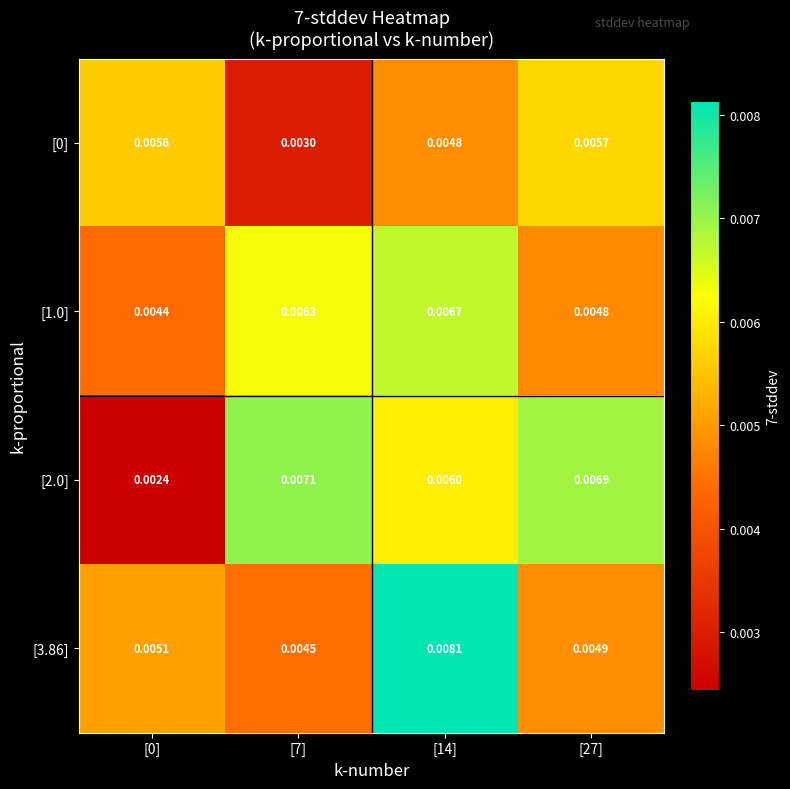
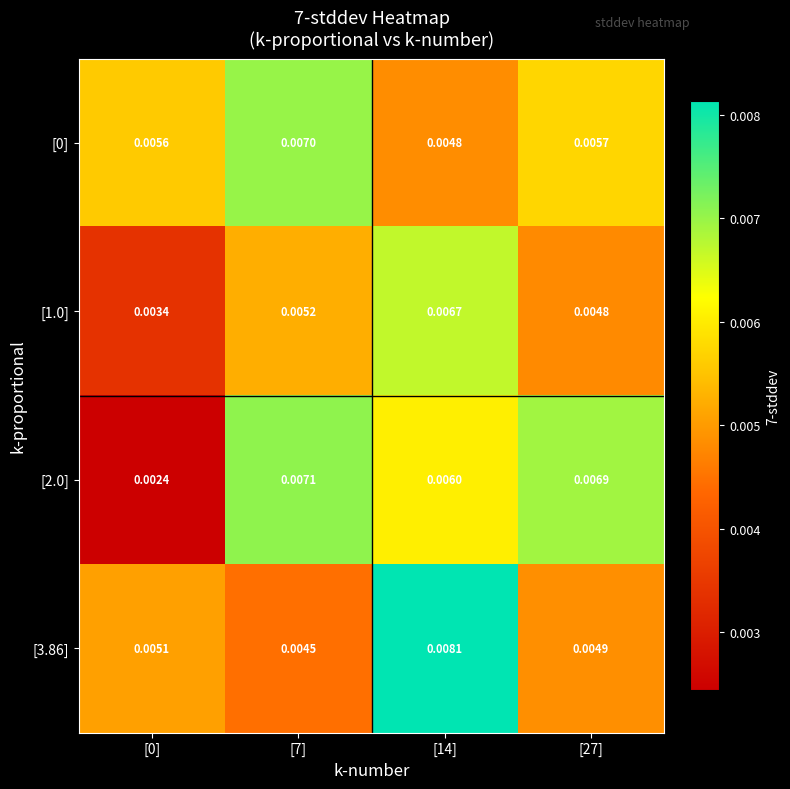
  {
    "[0]": {
      "[0]": 0.0056,
-     "[7]": 0.0030,
+     "[7]": 0.0070,
      "[14]": 0.0048,
      "[27]": 0.0057
    },
    "[1.0]": {
-     "[0]": 0.0044,
-     "[7]": 0.0063,
+     "[0]": 0.0034,
+     "[7]": 0.0052,
      "[14]": 0.0067,
      "[27]": 0.0048
    },
    "[2.0]": {
      "[0]": 0.0024,
      "[7]": 0.0071,
      "[14]": 0.0060,
      "[27]": 0.0069
    },
    "[3.86]": {
      "[0]": 0.0051,
      "[7]": 0.0045,
      "[14]": 0.0081,
      "[27]": 0.0049
    }
  }
